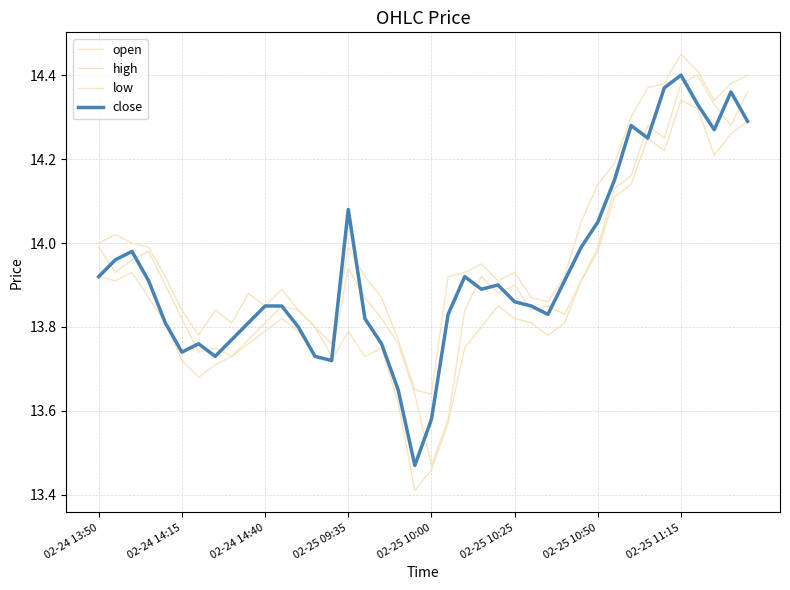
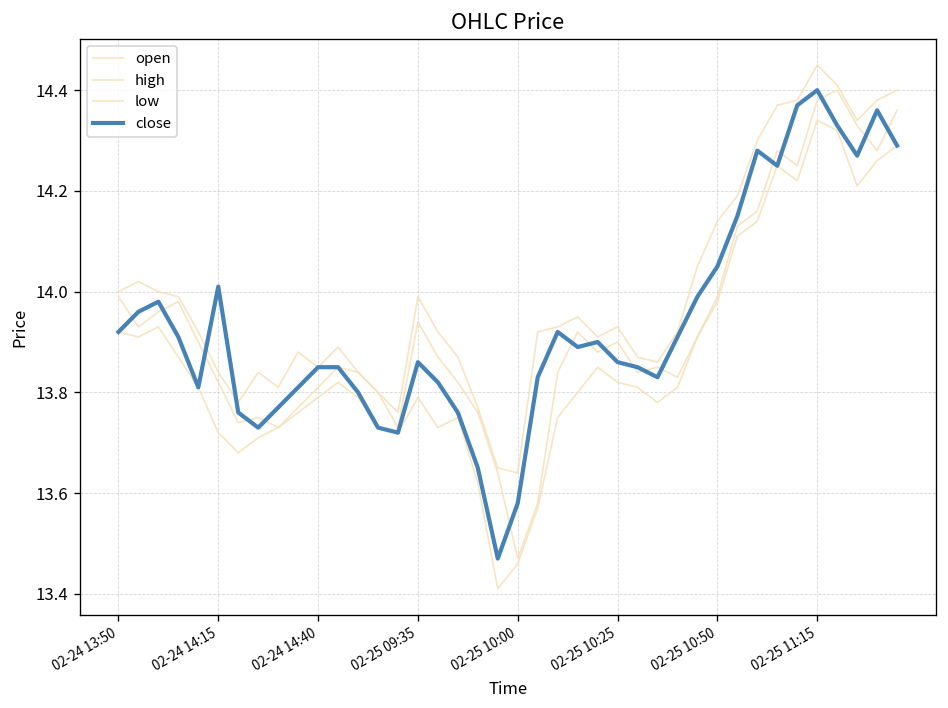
  {
    "close": {
-     "02-24 14:15": 13.74,
-     "02-25 09:35": 14.08,
+     "02-24 14:15": 14.01,
+     "02-25 09:35": 13.86,
      "02-25 10:00": 13.58,
      "02-25 10:25": 13.86,
      "02-25 10:50": 14.05,
      "02-25 11:15": 14.40
    }
  }
